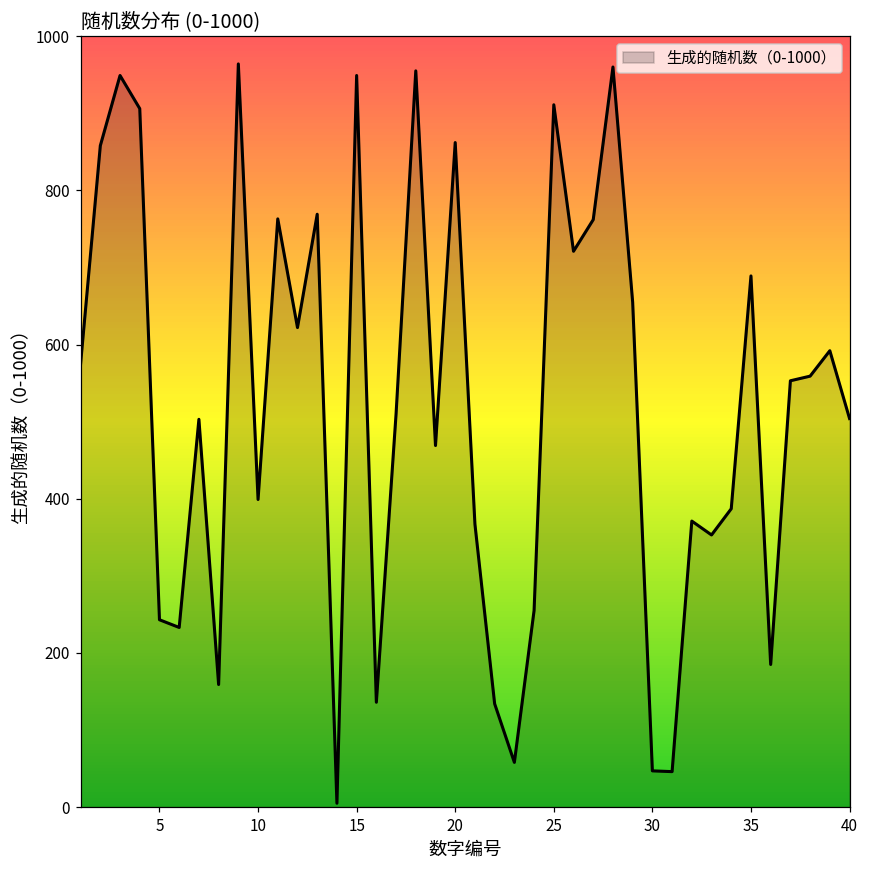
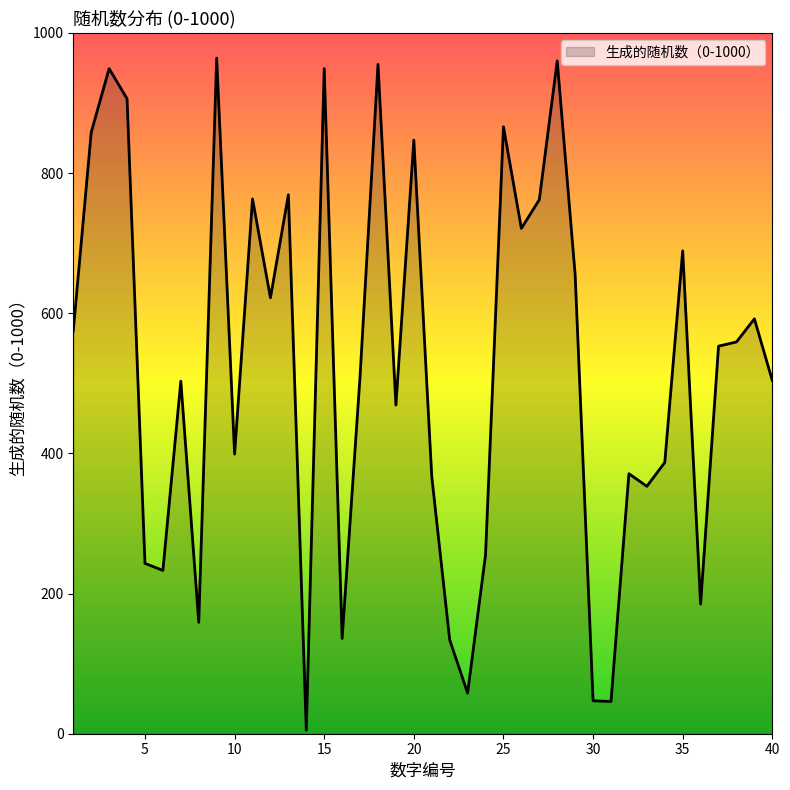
  {
    "5": 240,
    "10": 400,
    "15": 950,
-   "20": 860,
-   "25": 910,
+   "20": 850,
+   "25": 870,
    "30": 50,
    "35": 690,
    "40": 500
  }
